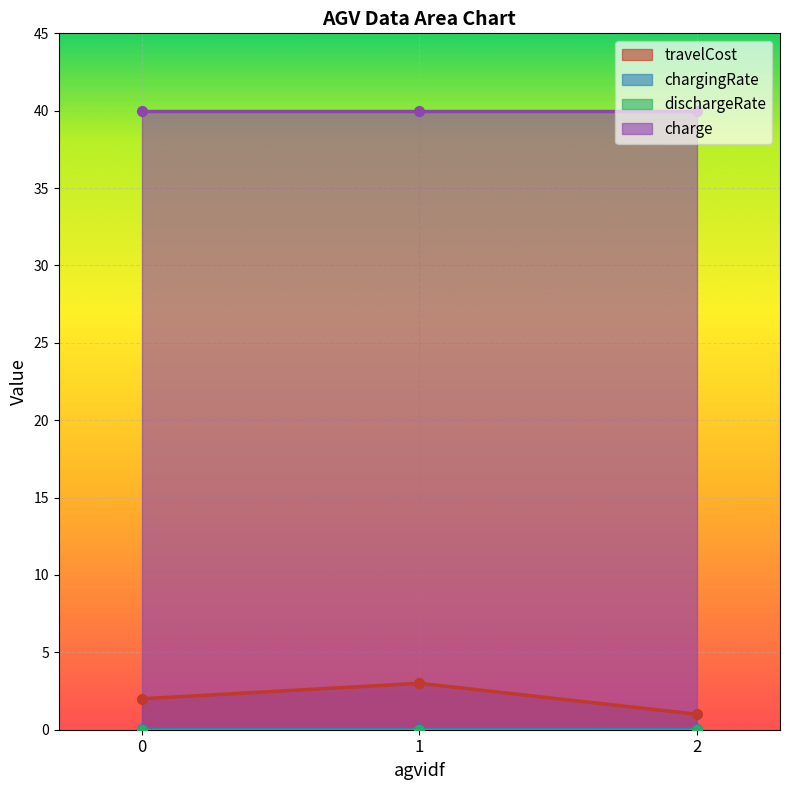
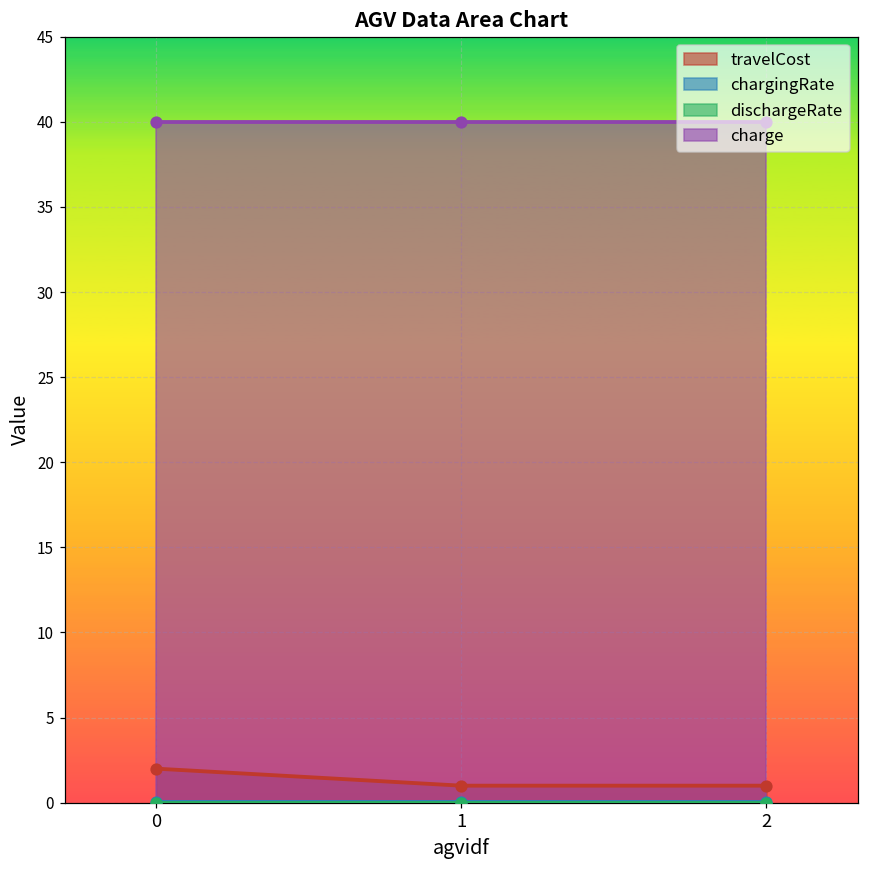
  {
    "travelCost": {
      "0": 2,
-     "1": 3,
+     "1": 1,
      "2": 1
    },
    "charge": {
      "0": 40,
      "1": 40
    }
  }
